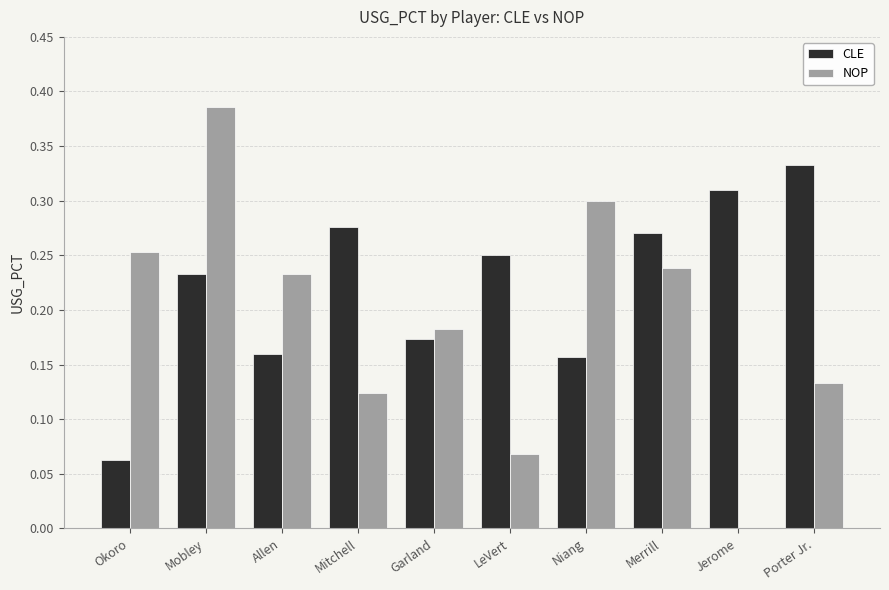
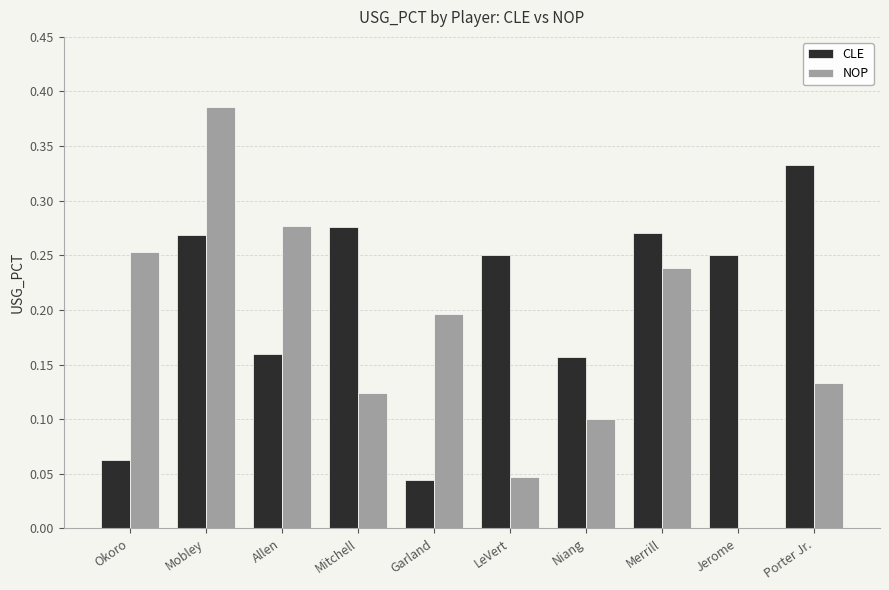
  {
    "CLE": {
      "Okoro": 0.063,
-     "Mobley": 0.233,
+     "Mobley": 0.269,
      "Allen": 0.160,
      "Mitchell": 0.276,
-     "Garland": 0.173,
+     "Garland": 0.044,
      "LeVert": 0.250,
      "Niang": 0.157,
      "Merrill": 0.270,
-     "Jerome": 0.31,
+     "Jerome": 0.25,
      "Porter Jr.": 0.333
    },
    "NOP": {
      "Okoro": 0.253,
      "Mobley": 0.386,
-     "Allen": 0.233,
+     "Allen": 0.277,
      "Mitchell": 0.124,
-     "Garland": 0.183,
-     "LeVert": 0.068,
-     "Niang": 0.3,
+     "Garland": 0.196,
+     "LeVert": 0.047,
+     "Niang": 0.1,
      "Merrill": 0.238,
      "Jerome": 0.000,
      "Porter Jr.": 0.133
    }
  }
